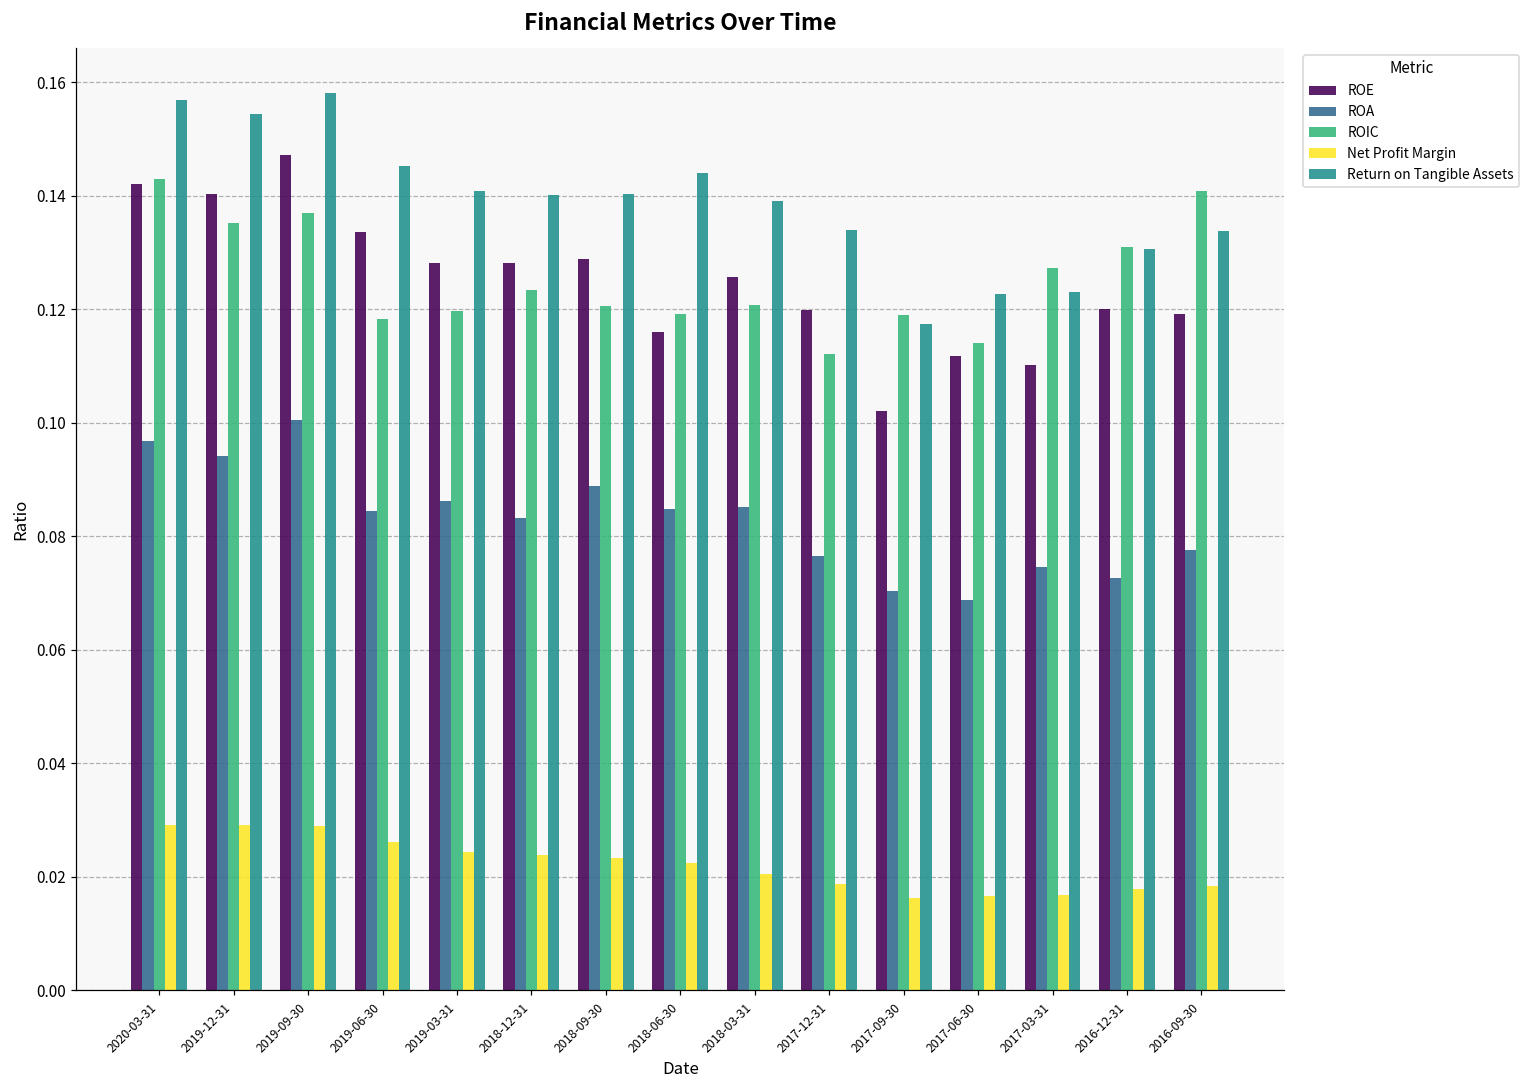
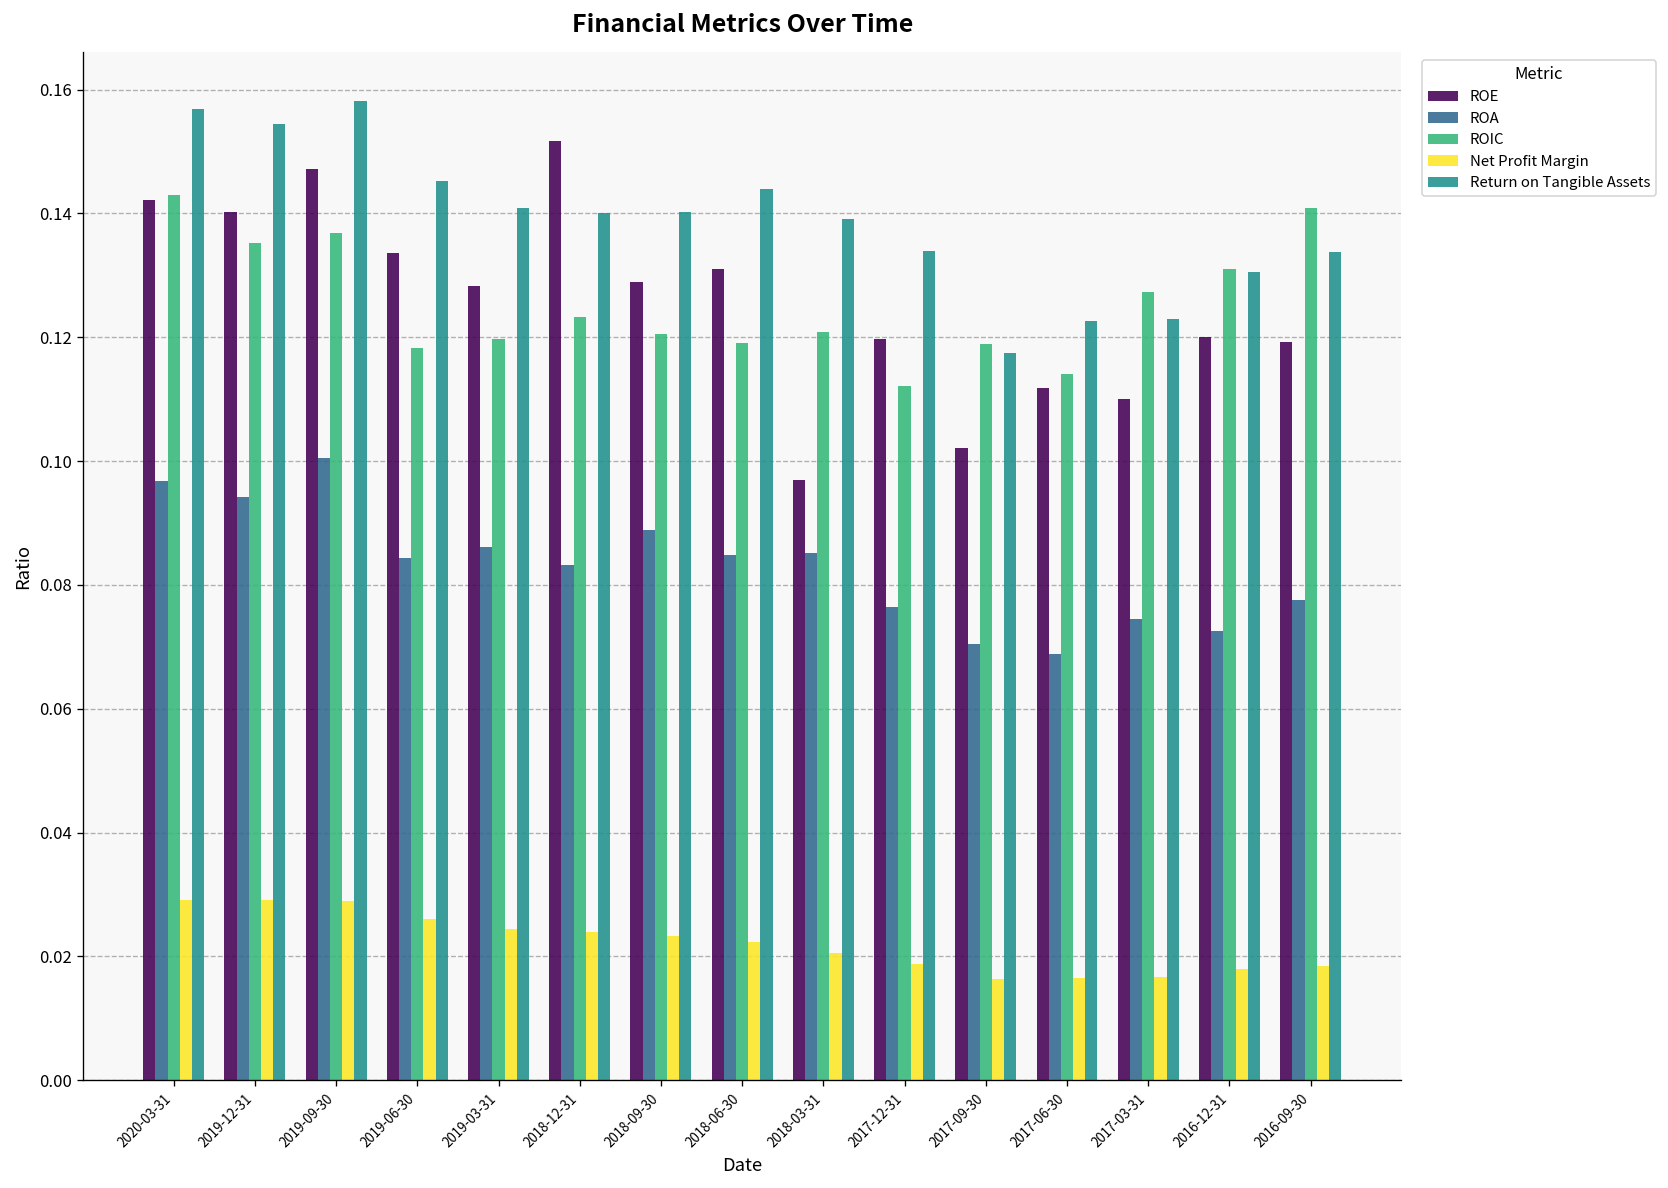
  {
    "ROE": {
      "2020-03-31": 0.142,
      "2019-12-31": 0.140,
      "2019-09-30": 0.147,
      "2019-06-30": 0.134,
      "2019-03-31": 0.128,
-     "2018-12-31": 0.128,
+     "2018-12-31": 0.152,
      "2018-09-30": 0.129,
-     "2018-06-30": 0.116,
-     "2018-03-31": 0.126,
+     "2018-06-30": 0.131,
+     "2018-03-31": 0.097,
      "2017-12-31": 0.120,
      "2017-09-30": 0.102,
      "2017-06-30": 0.112,
      "2017-03-31": 0.110,
      "2016-12-31": 0.120,
      "2016-09-30": 0.119
    },
    "Net Profit Margin": {
      "2020-03-31": 0.029,
      "2019-12-31": 0.029,
      "2019-09-30": 0.029,
      "2019-06-30": 0.026,
      "2019-03-31": 0.024,
      "2018-12-31": 0.024,
      "2018-09-30": 0.023,
      "2018-06-30": 0.022,
      "2018-03-31": 0.021,
      "2017-12-31": 0.019,
      "2017-09-30": 0.016,
      "2017-06-30": 0.017,
      "2017-03-31": 0.017,
      "2016-12-31": 0.018,
      "2016-09-30": 0.018
    }
  }
